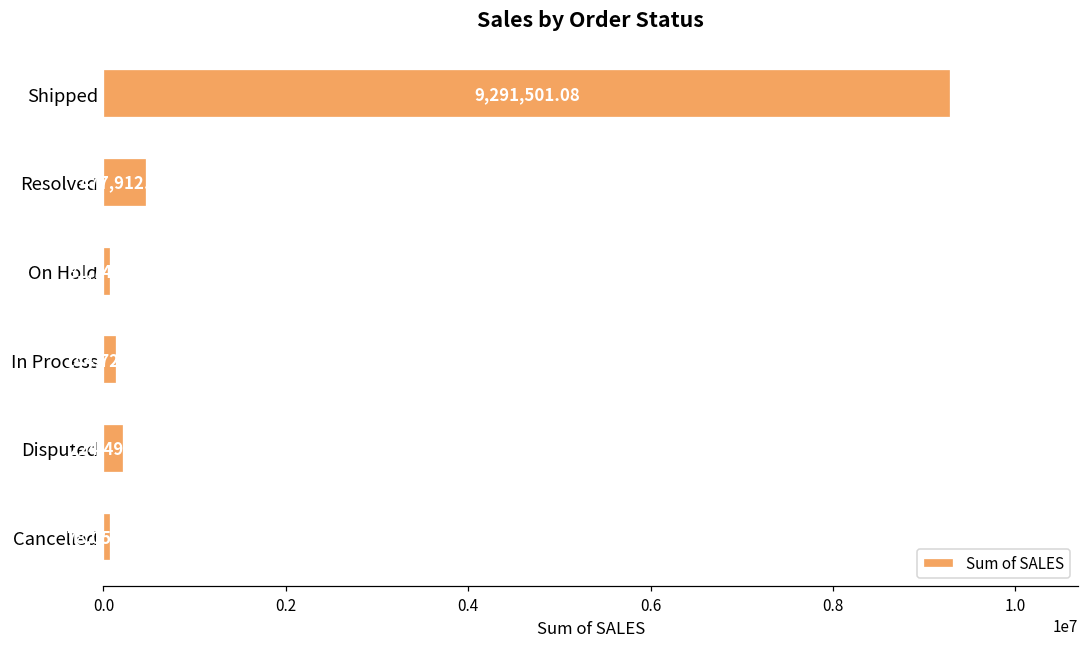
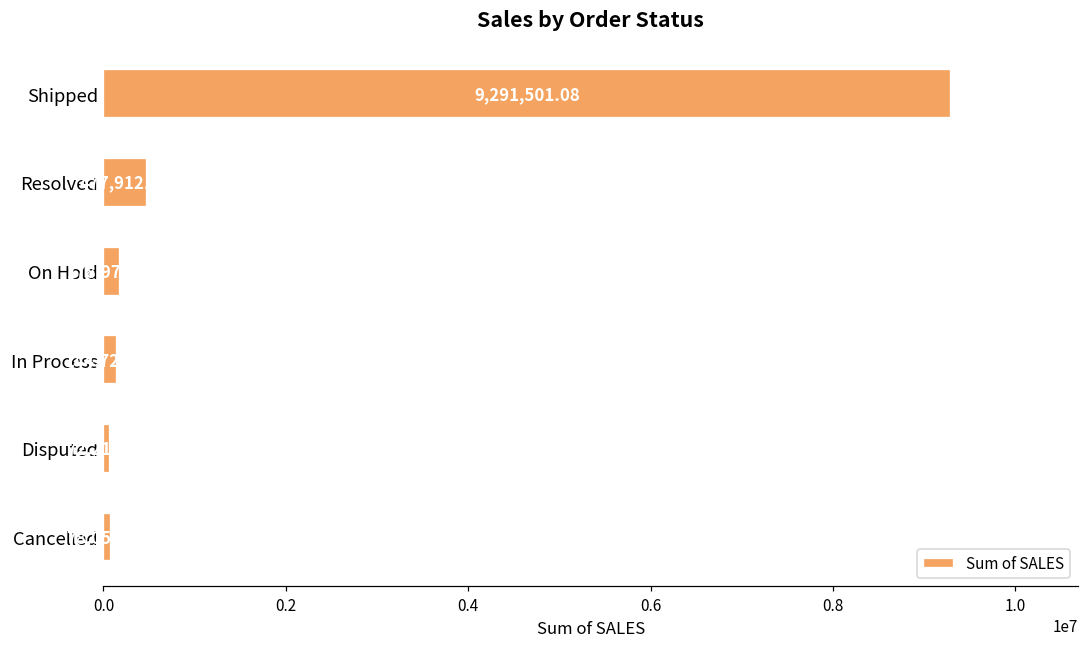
  {
    "Resolved": 500000,
-   "On Hold": 100000,
+   "On Hold": 200000,
    "In Process": 100000,
-   "Disputed": 200000,
+   "Disputed": 100000,
    "Cancelled": 100000
  }
